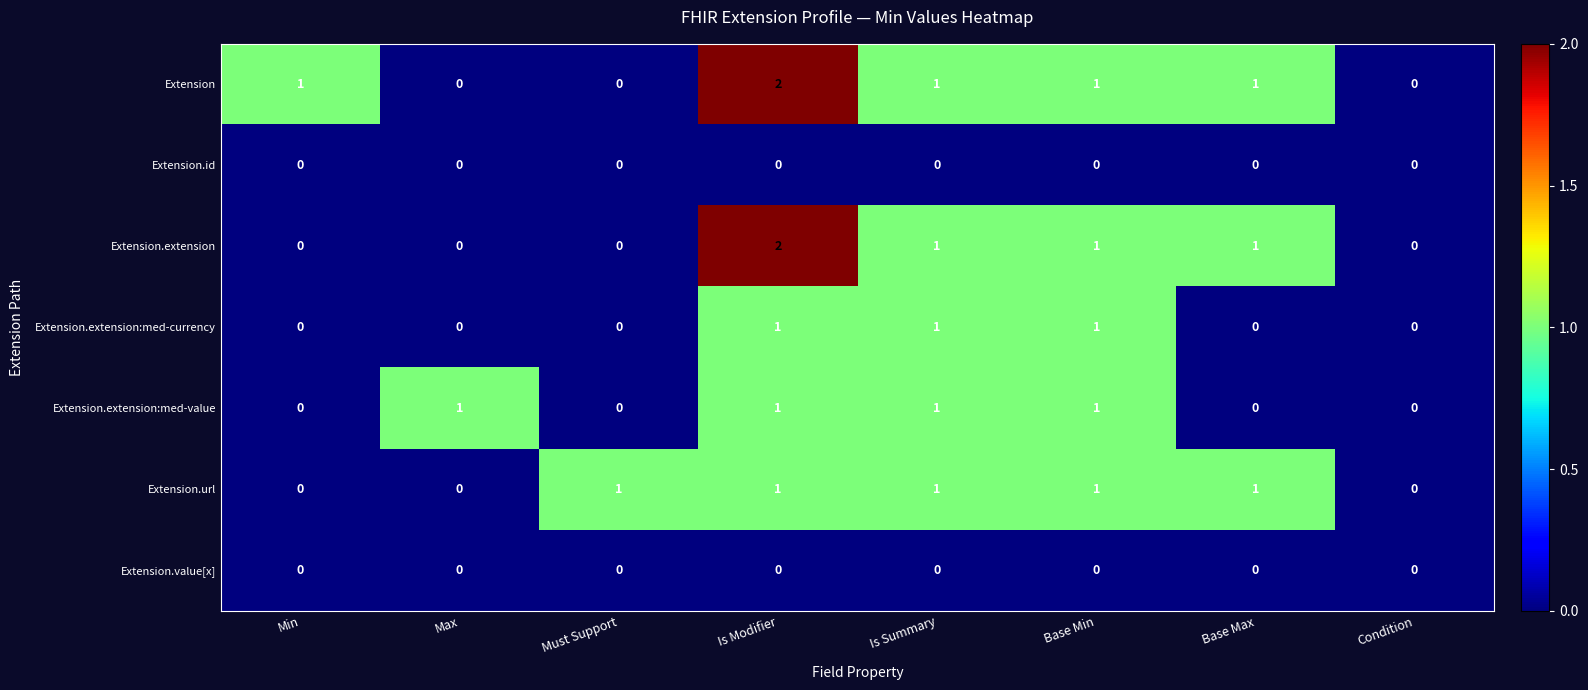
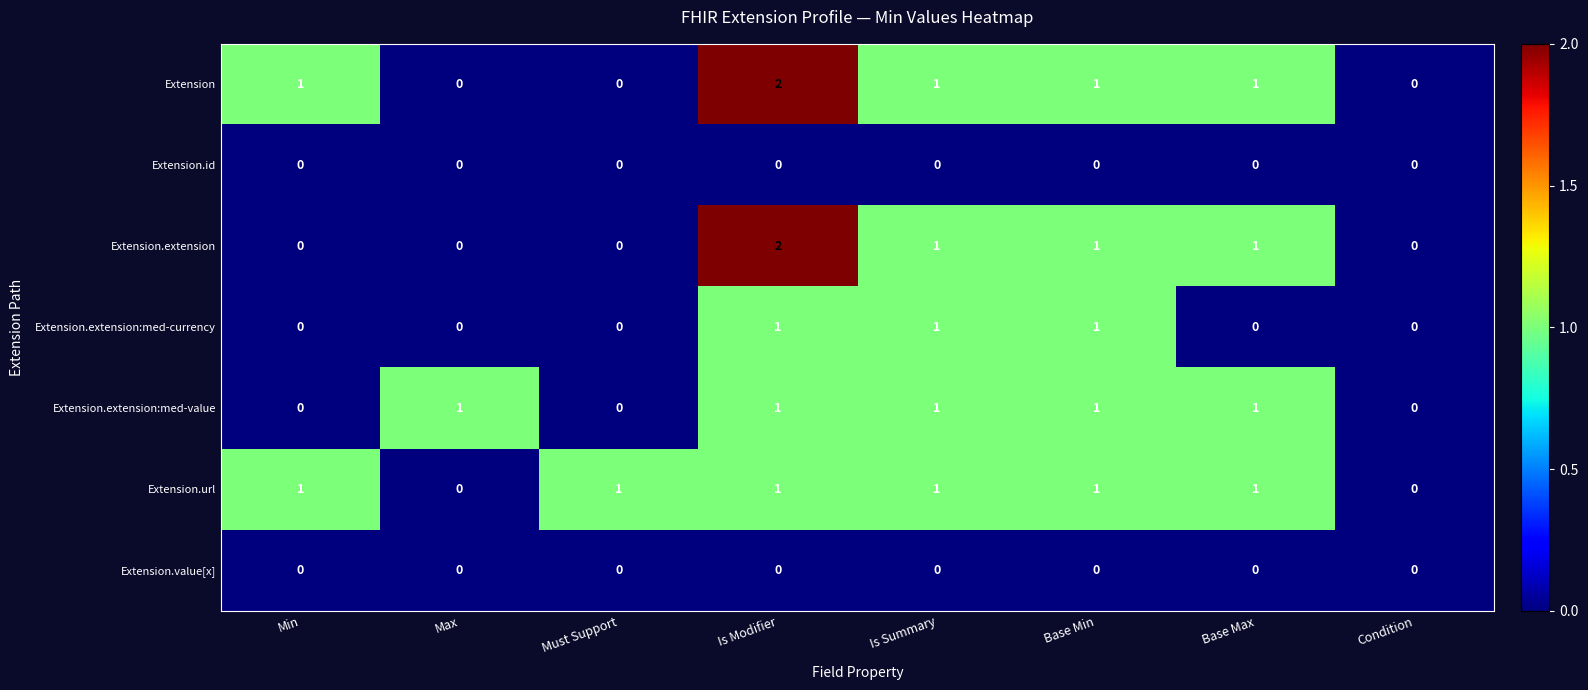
  {
    "Extension": {
      "Min": 1,
      "Max": 0,
      "Must Support": 0,
      "Is Modifier": 2,
      "Is Summary": 1,
      "Base Min": 1,
      "Base Max": 1,
      "Condition": 0
    },
    "Extension.id": {
      "Min": 0,
      "Max": 0,
      "Must Support": 0,
      "Is Modifier": 0,
      "Is Summary": 0,
      "Base Min": 0,
      "Base Max": 0,
      "Condition": 0
    },
    "Extension.extension": {
      "Min": 0,
      "Max": 0,
      "Must Support": 0,
      "Is Modifier": 2,
      "Is Summary": 1,
      "Base Min": 1,
      "Base Max": 1,
      "Condition": 0
    },
    "Extension.extension:med-currency": {
      "Min": 0,
      "Max": 0,
      "Must Support": 0,
      "Is Modifier": 1,
      "Is Summary": 1,
      "Base Min": 1,
      "Base Max": 0,
      "Condition": 0
    },
    "Extension.extension:med-value": {
      "Min": 0,
      "Max": 1,
      "Must Support": 0,
      "Is Modifier": 1,
      "Is Summary": 1,
      "Base Min": 1,
-     "Base Max": 0,
+     "Base Max": 1,
      "Condition": 0
    },
    "Extension.url": {
-     "Min": 0,
+     "Min": 1,
      "Max": 0,
      "Must Support": 1,
      "Is Modifier": 1,
      "Is Summary": 1,
      "Base Min": 1,
      "Base Max": 1,
      "Condition": 0
    },
    "Extension.value[x]": {
      "Min": 0,
      "Max": 0,
      "Must Support": 0,
      "Is Modifier": 0,
      "Is Summary": 0,
      "Base Min": 0,
      "Base Max": 0,
      "Condition": 0
    }
  }
